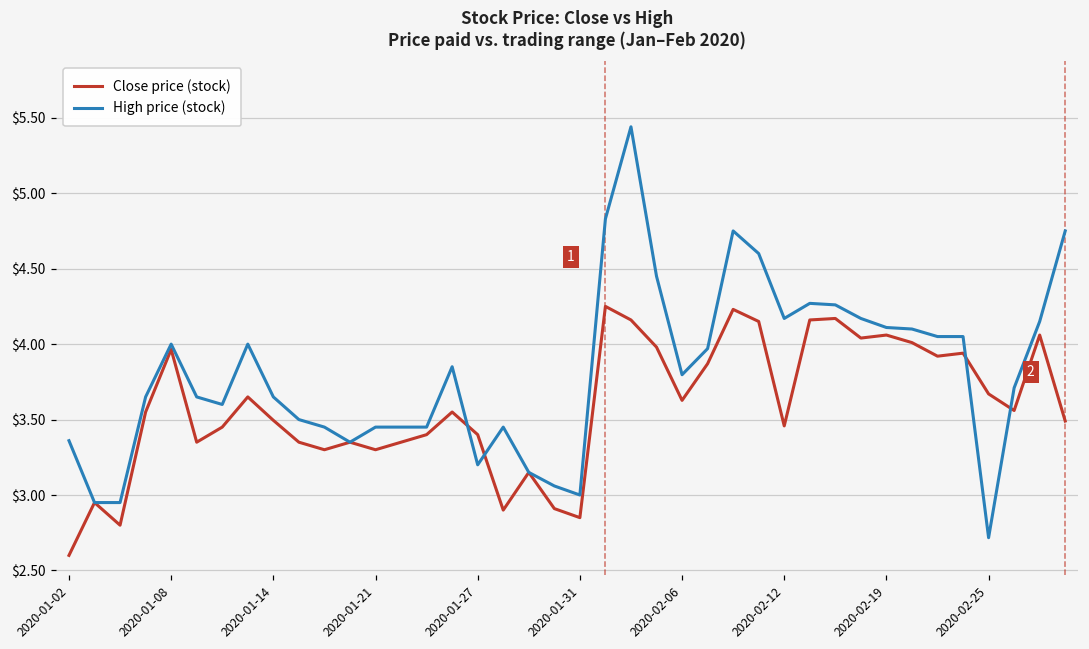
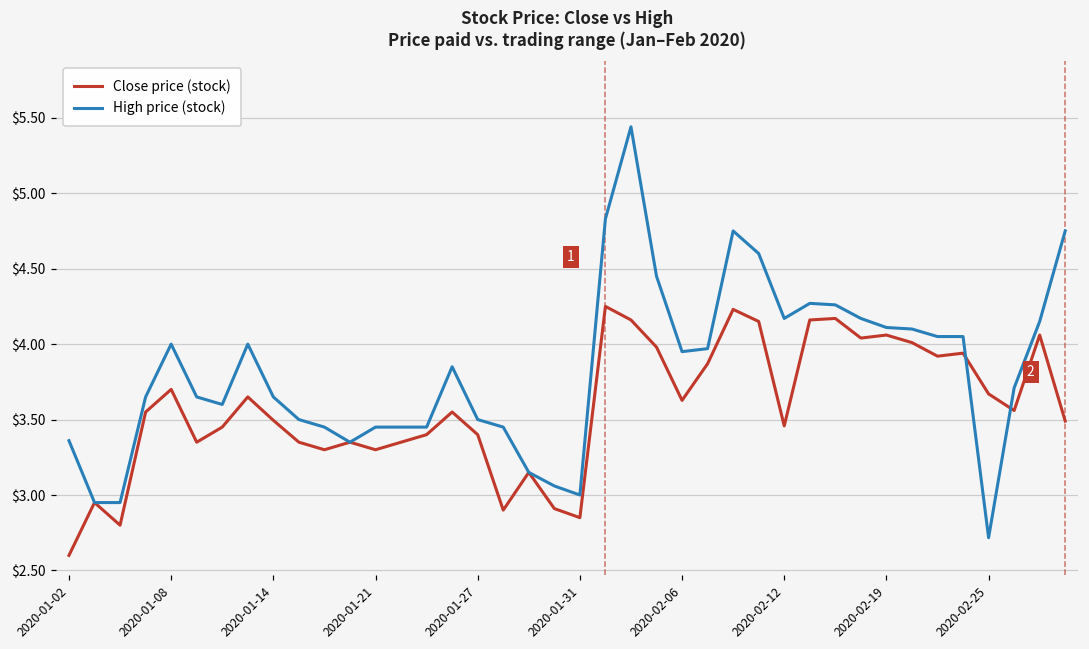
  {
    "Close price (stock)": {
      "2020-01-02": "$2.60",
-     "2020-01-08": "$3.96",
+     "2020-01-08": "$3.70",
      "2020-01-14": "$3.49",
      "2020-01-21": "$3.30",
      "2020-01-27": "$3.40",
      "2020-01-31": "$2.85",
      "2020-02-06": "$3.63",
      "2020-02-12": "$3.46",
      "2020-02-19": "$4.06",
      "2020-02-25": "$3.67"
    },
    "High price (stock)": {
      "2020-01-02": "$3.36",
      "2020-01-08": "$4.00",
      "2020-01-14": "$3.65",
      "2020-01-21": "$3.45",
-     "2020-01-27": "$3.2",
+     "2020-01-27": "$3.5",
      "2020-01-31": "$3.00",
-     "2020-02-06": "$3.80",
+     "2020-02-06": "$3.95",
      "2020-02-12": "$4.17",
      "2020-02-19": "$4.11",
      "2020-02-25": "$2.72"
    }
  }
